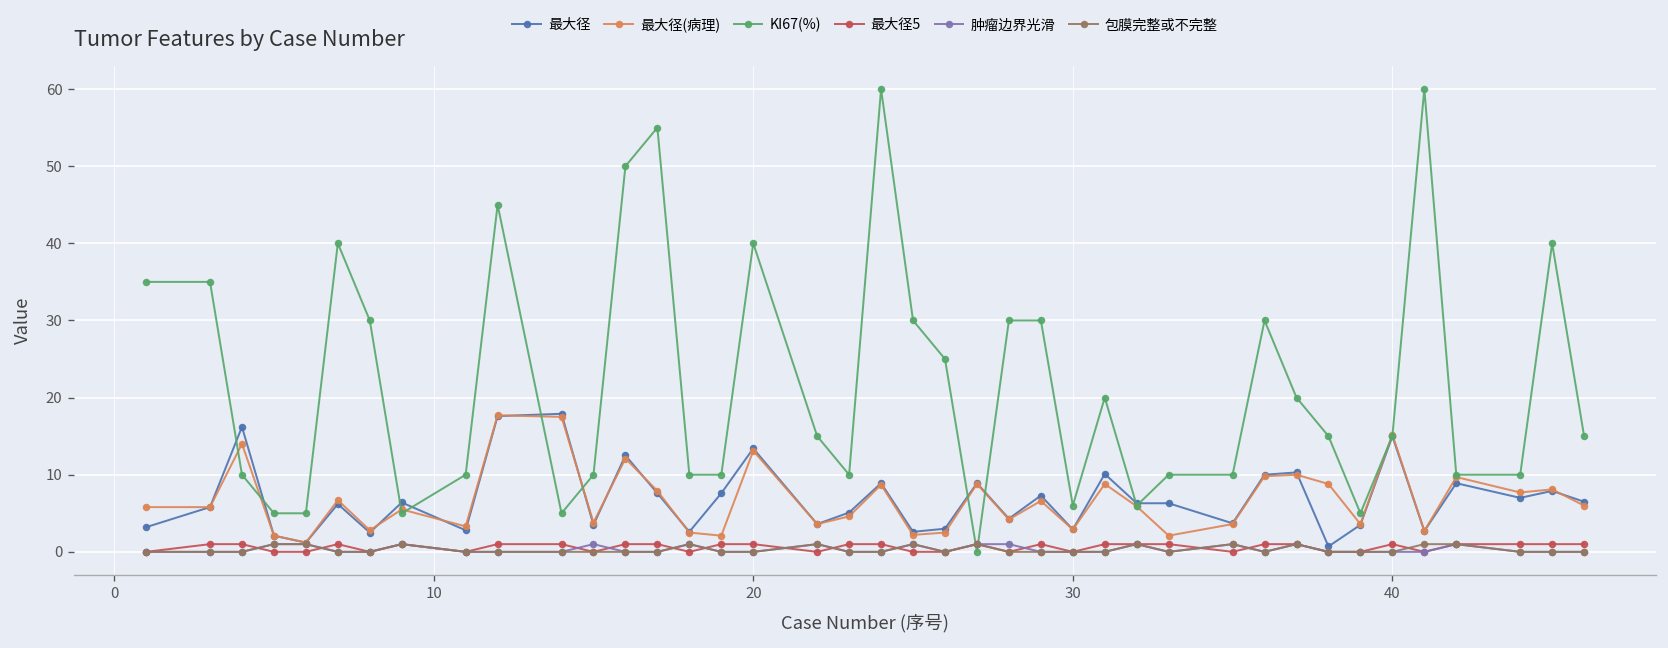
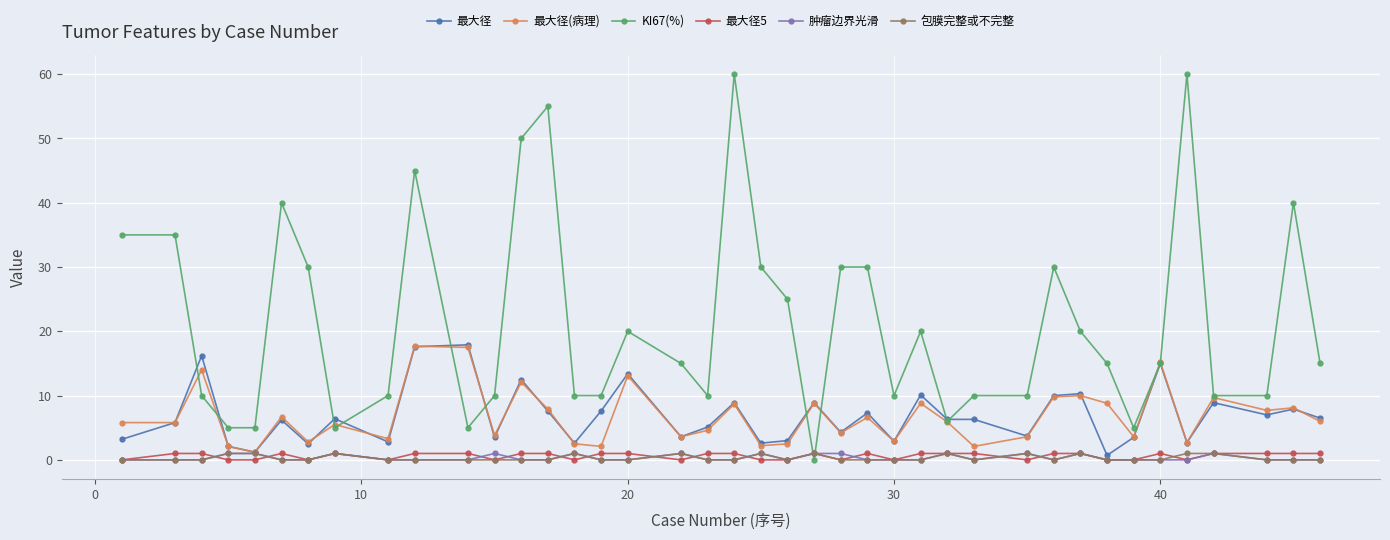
  {
    "KI67(%)": {
-     "20": 40,
-     "30": 6
+     "20": 20,
+     "30": 10
    }
  }
